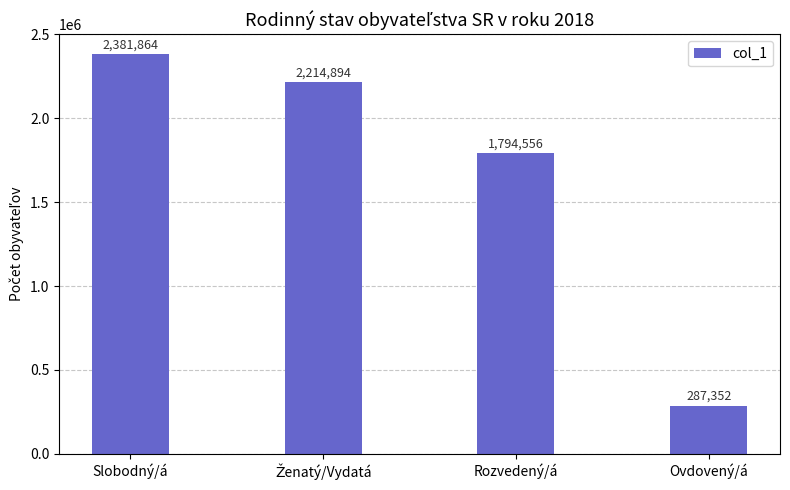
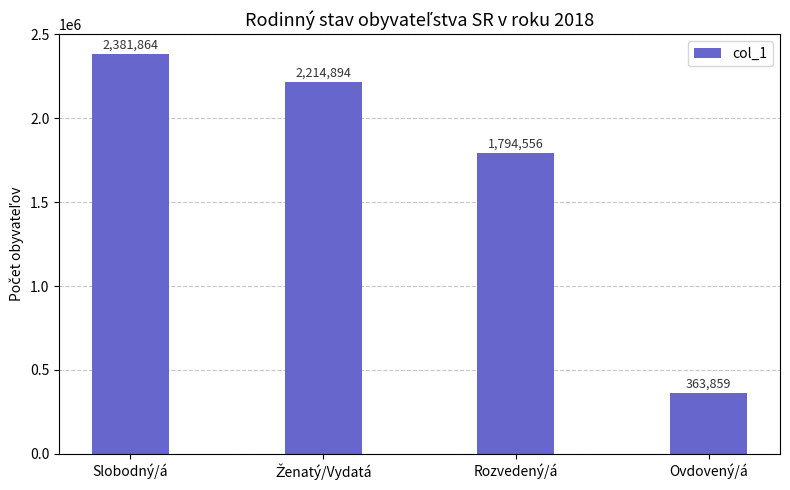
  {
    "Slobodný/á": "2,381,864",
    "Ženatý/Vydatá": "2,214,894",
    "Rozvedený/á": "1,794,556",
-   "Ovdovený/á": "287,352"
+   "Ovdovený/á": "363,859"
  }
